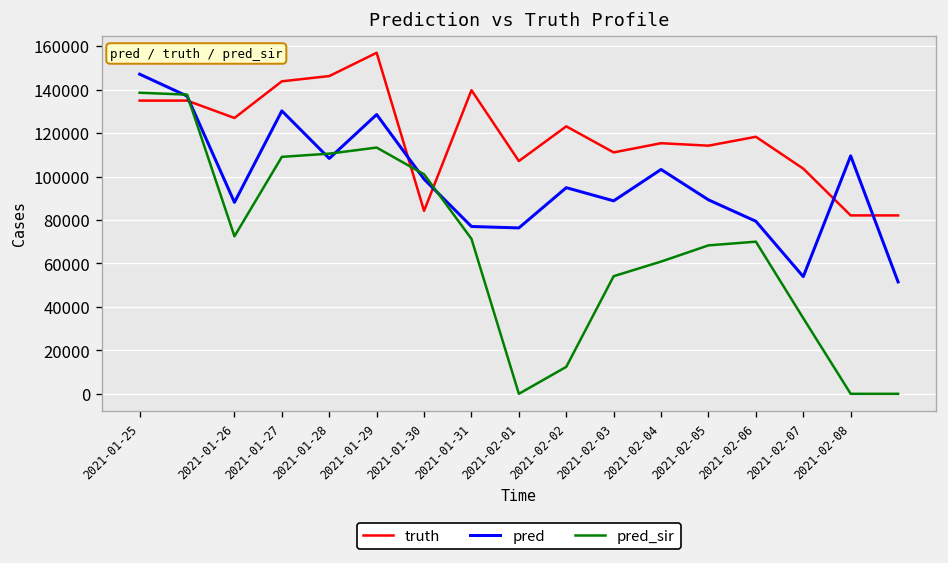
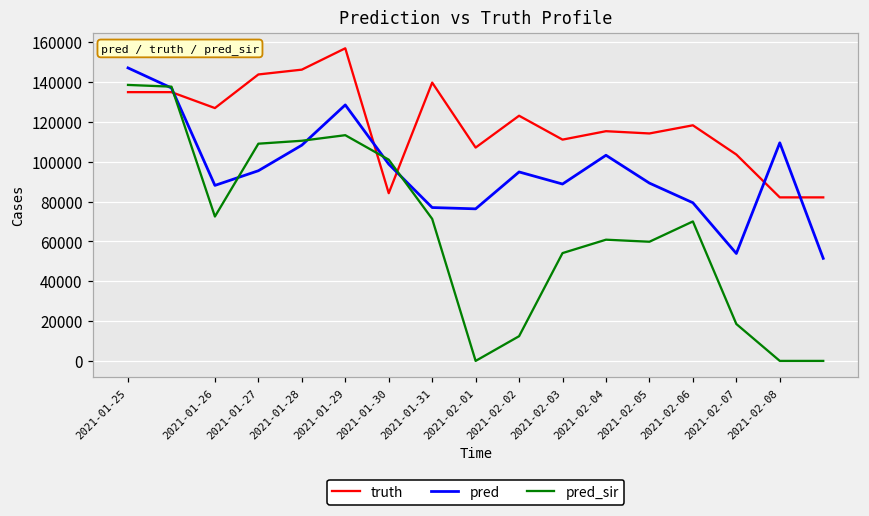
  {
    "truth": {
      "2021-01-26": 127000,
      "2021-01-27": 144000,
      "2021-01-28": 146000,
      "2021-01-29": 157000,
      "2021-01-30": 84000,
      "2021-01-31": 140000,
      "2021-02-01": 107000,
      "2021-02-02": 123000,
      "2021-02-03": 111000,
      "2021-02-04": 115000,
      "2021-02-05": 114000,
      "2021-02-06": 118000,
      "2021-02-07": 104000
    },
    "pred": {
      "2021-01-26": 88000,
-     "2021-01-27": 130000,
+     "2021-01-27": 96000,
      "2021-01-28": 108000,
      "2021-01-29": 129000,
      "2021-01-30": 99000,
      "2021-01-31": 77000,
      "2021-02-01": 76000,
      "2021-02-02": 95000,
      "2021-02-03": 89000,
      "2021-02-04": 103000,
      "2021-02-05": 89000,
      "2021-02-06": 79000,
      "2021-02-07": 54000
    },
    "pred_sir": {
      "2021-01-26": 73000,
      "2021-01-27": 109000,
      "2021-01-28": 111000,
      "2021-01-29": 113000,
      "2021-01-30": 101000,
      "2021-01-31": 71000,
      "2021-02-01": 0,
      "2021-02-02": 12000,
      "2021-02-03": 54000,
      "2021-02-04": 61000,
-     "2021-02-05": 68000,
+     "2021-02-05": 60000,
      "2021-02-06": 70000,
-     "2021-02-07": 35000
+     "2021-02-07": 19000
    }
  }
